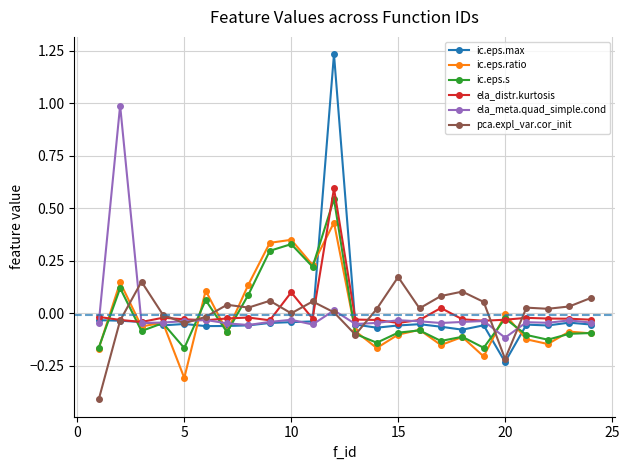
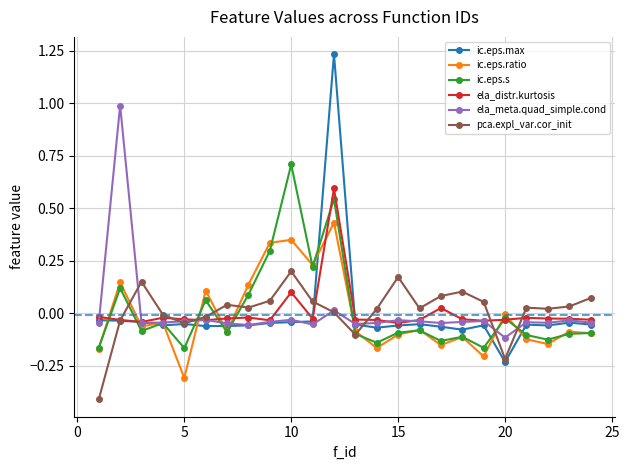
  {
    "ic.eps.max": {
      "15": -0.06,
      "20": -0.23
    },
    "ic.eps.ratio": {
      "5": -0.31,
      "10": 0.35,
      "20": -0.01
    },
    "ic.eps.s": {
      "5": -0.17,
-     "10": 0.33
+     "10": 0.71
    },
    "ela_distr.kurtosis": {
      "10": 0.10,
      "15": -0.05
    },
    "ela_meta.quad_simple.cond": {
      "15": -0.03,
      "20": -0.12
    },
    "pca.expl_var.cor_init": {
-     "10": 0.0,
+     "10": 0.2,
      "15": 0.17,
      "20": -0.22
    }
  }
